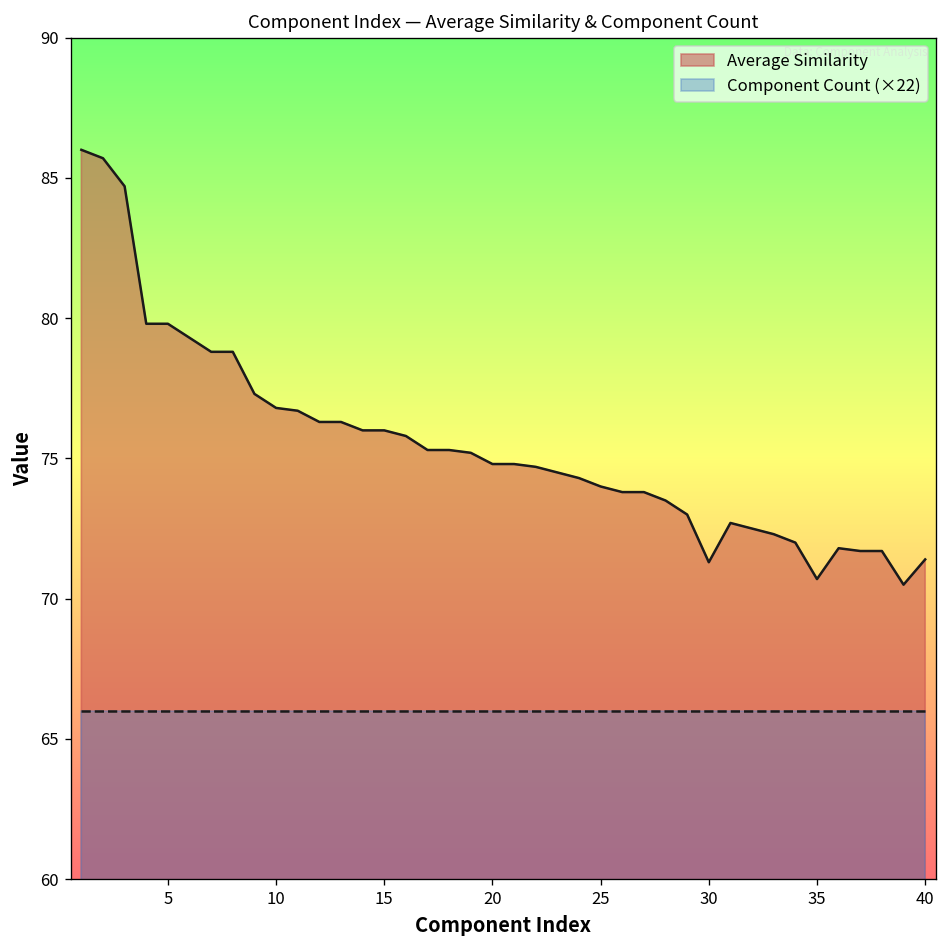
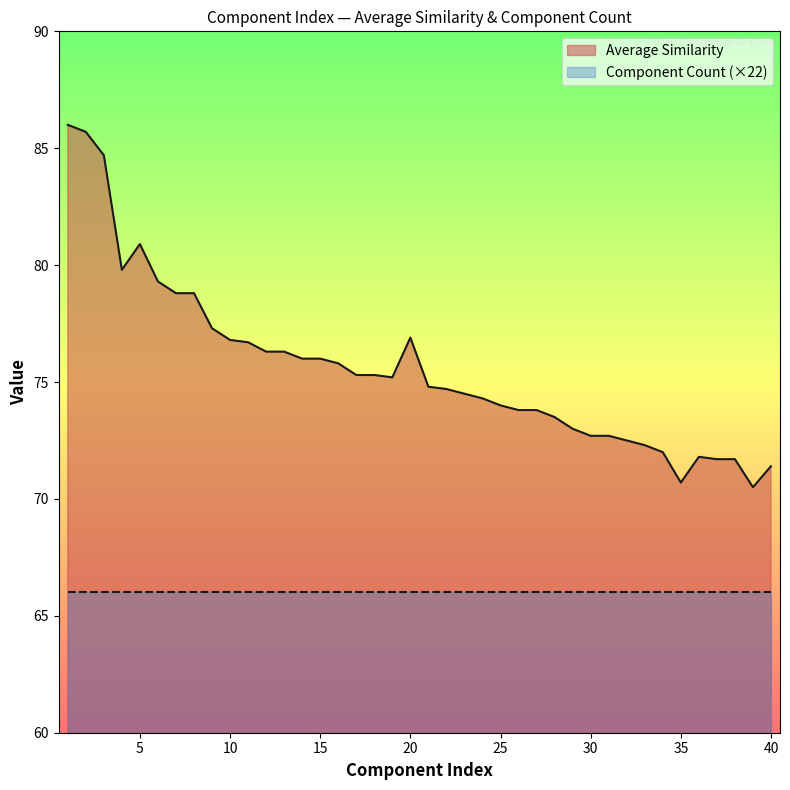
  {
    "Average Similarity": {
-     "5": 79.8,
+     "5": 80.9,
      "10": 76.8,
      "15": 76.0,
-     "20": 74.8,
+     "20": 76.9,
      "25": 74.0,
-     "30": 71.3,
+     "30": 72.7,
      "35": 70.7,
      "40": 71.4
    },
    "Component Count (×22)": {
      "5": 66.0,
      "10": 66.0,
      "15": 66.0,
      "20": 66.0,
      "25": 66.0,
      "30": 66.0,
      "35": 66.0,
      "40": 66.0
    }
  }
